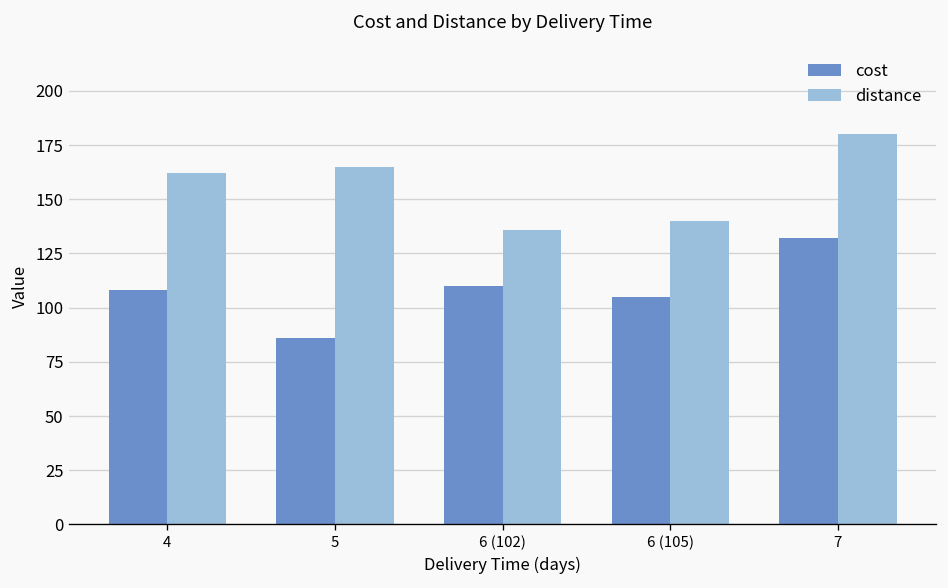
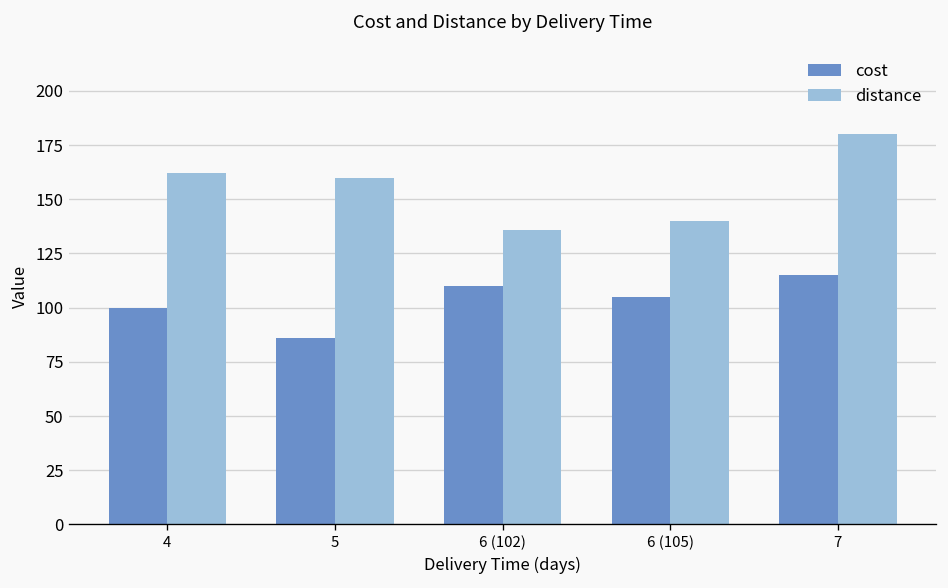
  {
    "cost": {
-     "4": 108,
+     "4": 100,
      "5": 86,
      "6 (102)": 110,
      "6 (105)": 105,
-     "7": 132
+     "7": 115
    },
    "distance": {
      "4": 162,
-     "5": 165,
+     "5": 160,
      "6 (102)": 136,
      "6 (105)": 140,
      "7": 180
    }
  }
